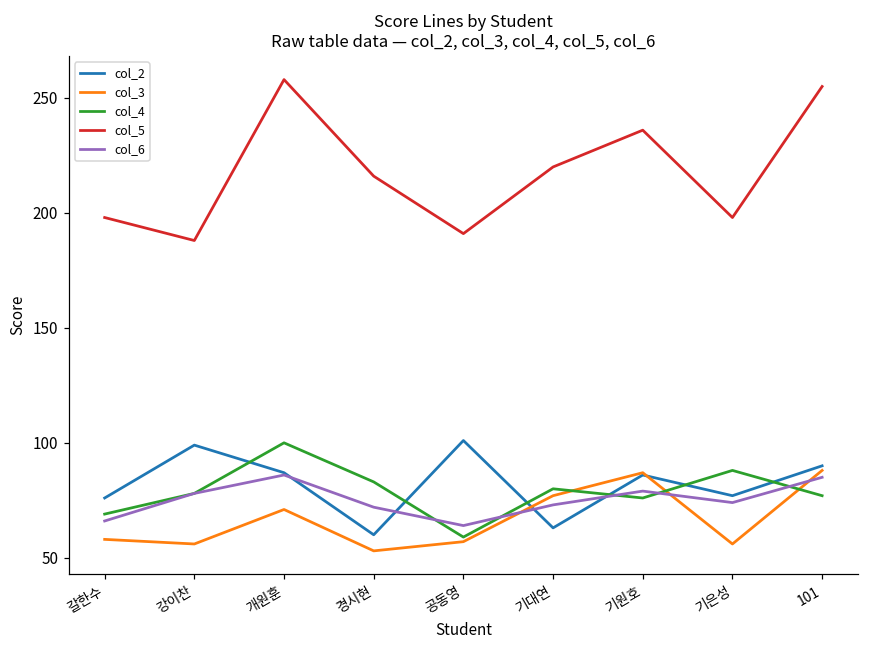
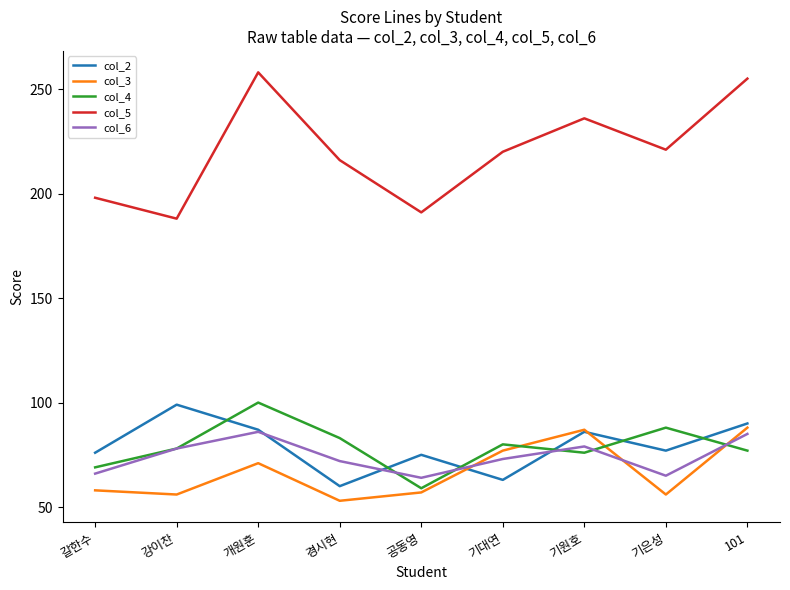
  {
    "col_2": {
      "갈한수": 76,
      "강이찬": 99,
      "경시현": 60,
-     "공동영": 101,
+     "공동영": 75,
      "기대연": 63,
      "기은성": 77,
      "101": 90
    },
    "col_3": {
      "갈한수": 58,
      "강이찬": 56,
      "개원훈": 71,
      "경시현": 53,
      "공동영": 57,
      "기대연": 77,
      "기은성": 56,
      "101": 88
    },
    "col_4": {
      "갈한수": 69,
      "개원훈": 100,
      "경시현": 83,
      "공동영": 59,
      "기대연": 80,
      "기원호": 76,
      "기은성": 88,
      "101": 77
    },
    "col_5": {
      "갈한수": 198,
      "강이찬": 188,
      "개원훈": 258,
      "경시현": 216,
      "공동영": 191,
      "기대연": 220,
      "기원호": 236,
-     "기은성": 198,
+     "기은성": 221,
      "101": 255
    },
    "col_6": {
      "갈한수": 66,
      "경시현": 72,
      "공동영": 64,
      "기대연": 73,
      "기원호": 79,
-     "기은성": 74,
+     "기은성": 65,
      "101": 85
    }
  }
